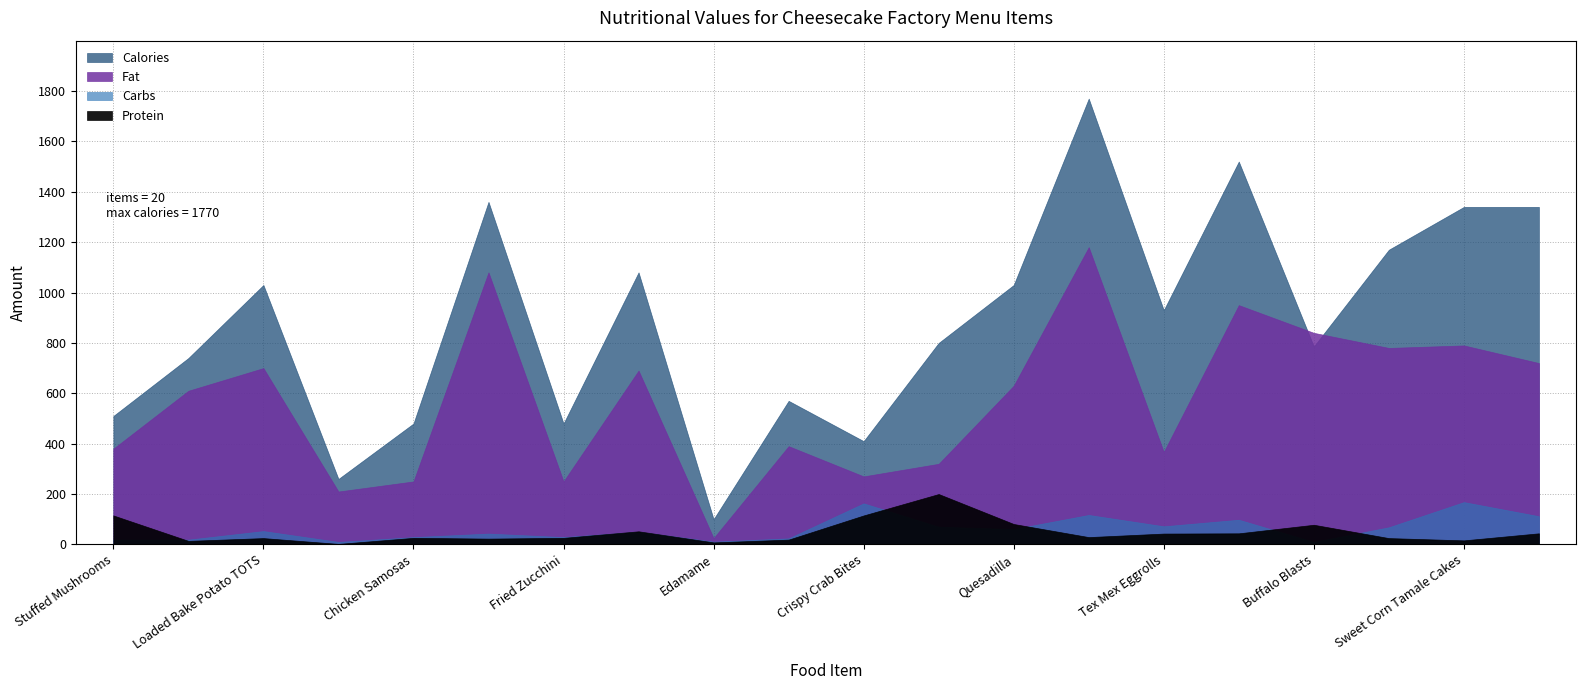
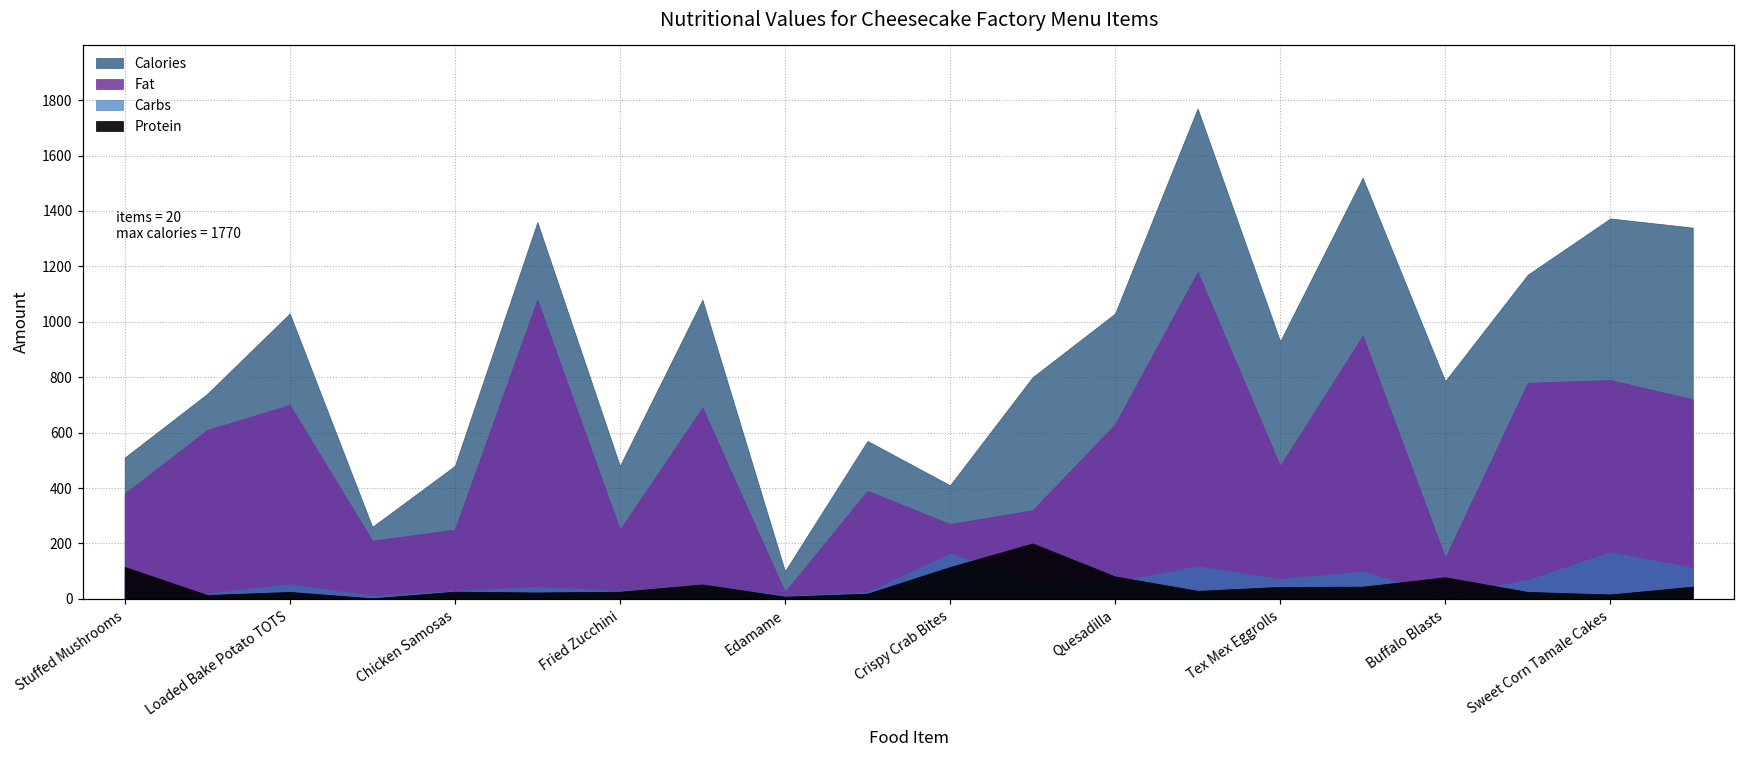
  {
    "Calories": {
      "Stuffed Mushrooms": 510,
      "Loaded Bake Potato TOTS": 1030,
      "Chicken Samosas": 480,
      "Fried Zucchini": 480,
      "Edamame": 100,
      "Crispy Crab Bites": 410,
      "Quesadilla": 1030,
      "Tex Mex Eggrolls": 930,
      "Buffalo Blasts": 790,
-     "Sweet Corn Tamale Cakes": 1340
+     "Sweet Corn Tamale Cakes": 1370
    },
    "Fat": {
      "Stuffed Mushrooms": 380,
      "Loaded Bake Potato TOTS": 700,
      "Chicken Samosas": 250,
      "Fried Zucchini": 250,
      "Edamame": 30,
      "Crispy Crab Bites": 270,
      "Quesadilla": 630,
-     "Tex Mex Eggrolls": 370,
-     "Buffalo Blasts": 840,
+     "Tex Mex Eggrolls": 480,
+     "Buffalo Blasts": 150,
      "Sweet Corn Tamale Cakes": 790
    },
    "Carbs": {
      "Stuffed Mushrooms": 20,
      "Loaded Bake Potato TOTS": 50,
      "Crispy Crab Bites": 160,
      "Quesadilla": 60,
      "Tex Mex Eggrolls": 70,
      "Buffalo Blasts": 10,
      "Sweet Corn Tamale Cakes": 170
    },
    "Protein": {
      "Stuffed Mushrooms": 120,
      "Loaded Bake Potato TOTS": 30,
      "Crispy Crab Bites": 120,
      "Quesadilla": 80,
      "Tex Mex Eggrolls": 40,
      "Buffalo Blasts": 80,
      "Sweet Corn Tamale Cakes": 20
    }
  }
